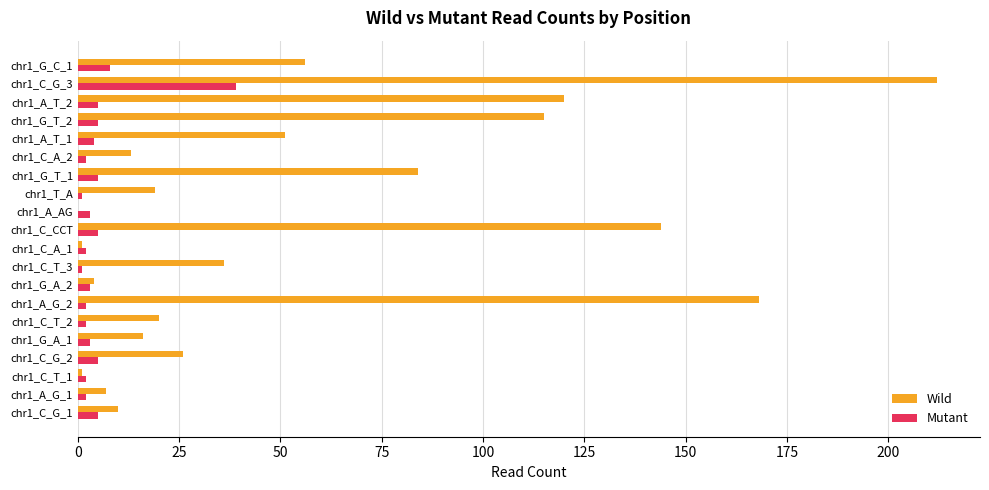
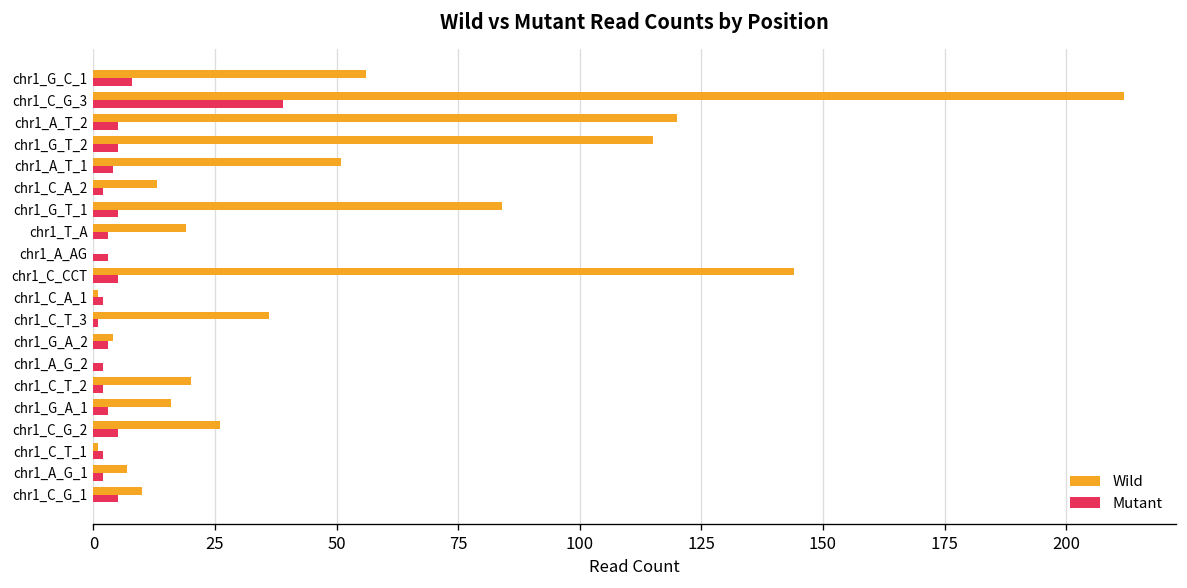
  {
    "Wild": {
      "chr1_G_C_1": 56,
      "chr1_C_G_3": 212,
      "chr1_A_T_2": 120,
      "chr1_G_T_2": 115,
      "chr1_A_T_1": 51,
      "chr1_C_A_2": 13,
      "chr1_G_T_1": 84,
      "chr1_T_A": 19,
      "chr1_A_AG": 0,
      "chr1_C_CCT": 144,
      "chr1_C_A_1": 1,
      "chr1_C_T_3": 36,
      "chr1_G_A_2": 4,
-     "chr1_A_G_2": 168,
+     "chr1_A_G_2": 0,
      "chr1_C_T_2": 20,
      "chr1_G_A_1": 16,
      "chr1_C_G_2": 26,
      "chr1_C_T_1": 1,
      "chr1_A_G_1": 7,
      "chr1_C_G_1": 10
    },
    "Mutant": {
      "chr1_G_C_1": 8,
      "chr1_C_G_3": 39,
      "chr1_A_T_2": 5,
      "chr1_G_T_2": 5,
      "chr1_A_T_1": 4,
      "chr1_C_A_2": 2,
      "chr1_G_T_1": 5,
-     "chr1_T_A": 1,
+     "chr1_T_A": 3,
      "chr1_A_AG": 3,
      "chr1_C_CCT": 5,
      "chr1_C_A_1": 2,
      "chr1_C_T_3": 1,
      "chr1_G_A_2": 3,
      "chr1_A_G_2": 2,
      "chr1_C_T_2": 2,
      "chr1_G_A_1": 3,
      "chr1_C_G_2": 5,
      "chr1_C_T_1": 2,
      "chr1_A_G_1": 2,
      "chr1_C_G_1": 5
    }
  }
